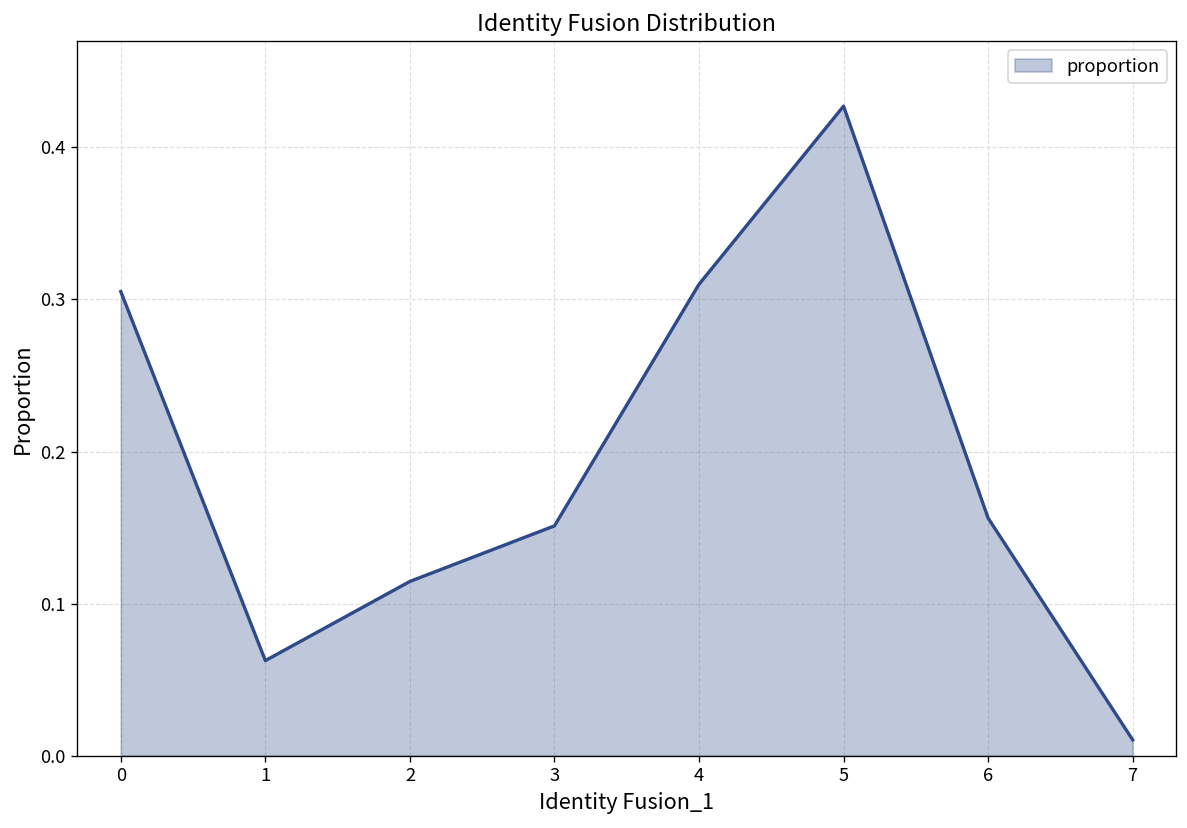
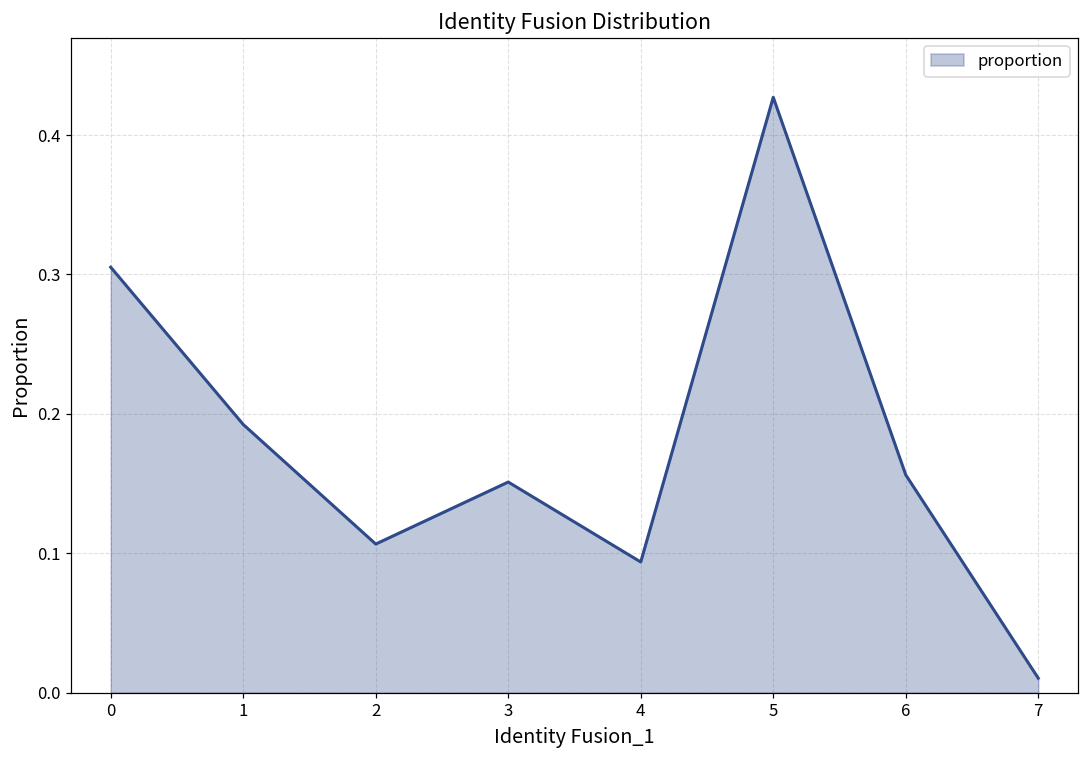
  {
    "0": 0.305,
-   "1": 0.063,
-   "2": 0.115,
+   "1": 0.192,
+   "2": 0.107,
    "3": 0.151,
-   "4": 0.310,
+   "4": 0.094,
    "5": 0.427,
    "6": 0.156,
    "7": 0.010
  }
